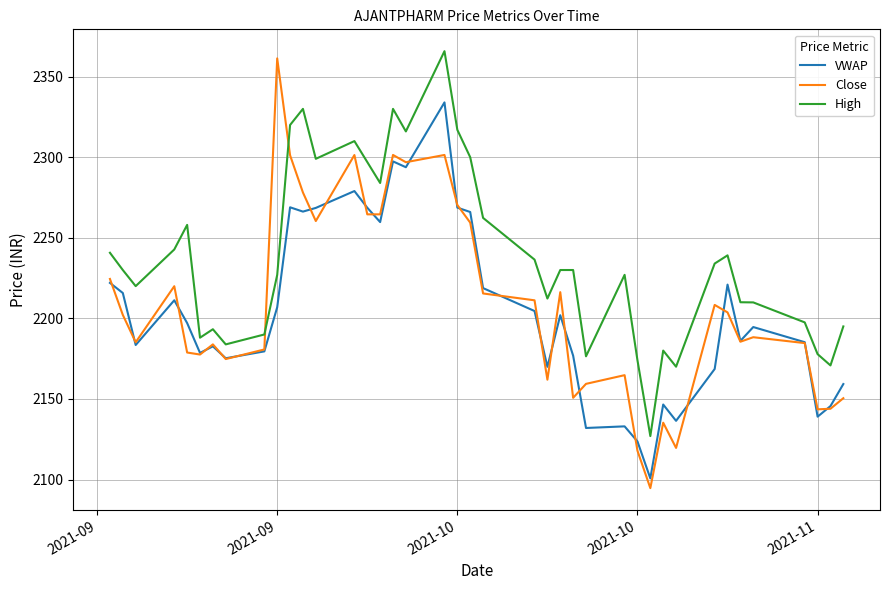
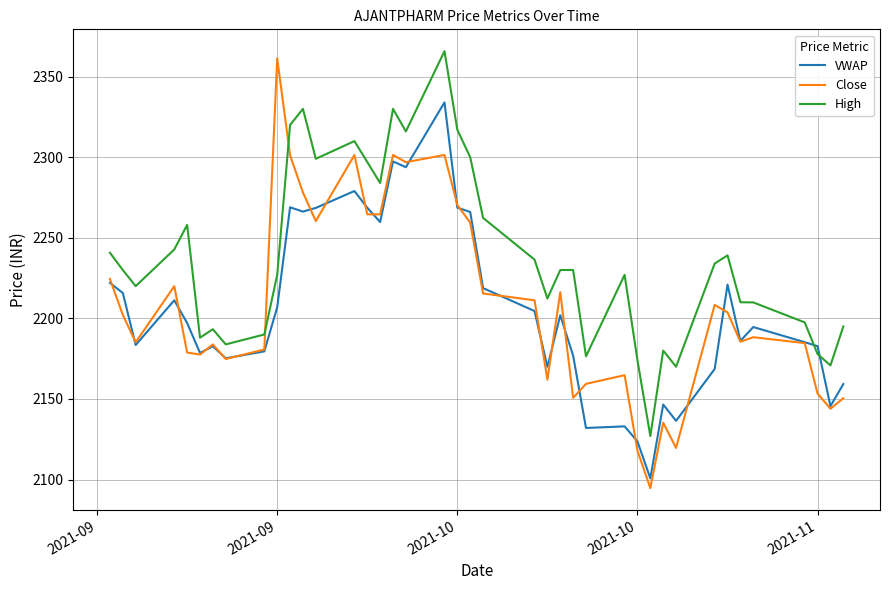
  {
    "VWAP": {
      "2021-09": 2207,
-     "2021-11": 2139
+     "2021-11": 2183
    },
    "Close": {
      "2021-09": 2361,
-     "2021-11": 2144
+     "2021-11": 2153
    },
    "High": {
      "2021-09": 2227,
      "2021-11": 2178
    }
  }
